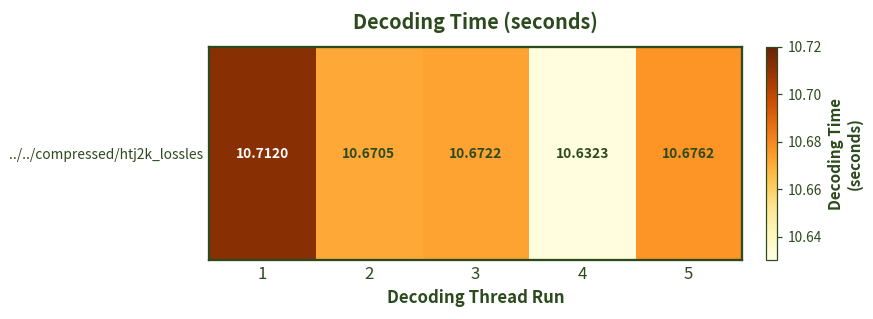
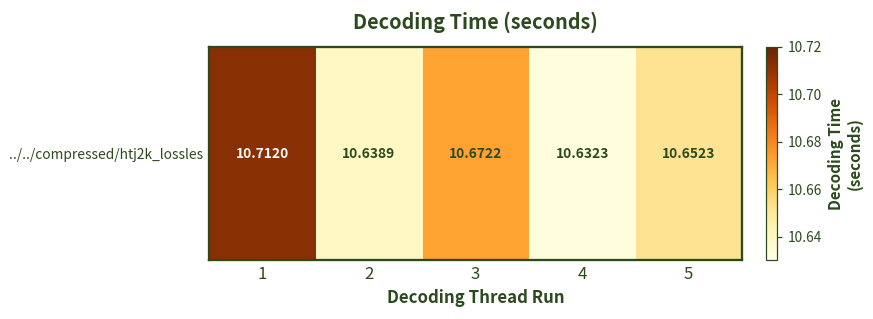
  {
    "../../compressed/htj2k_lossles": {
      "1": 10.7120,
-     "2": 10.6705,
+     "2": 10.6389,
      "3": 10.6722,
      "4": 10.6323,
-     "5": 10.6762
+     "5": 10.6523
    }
  }
